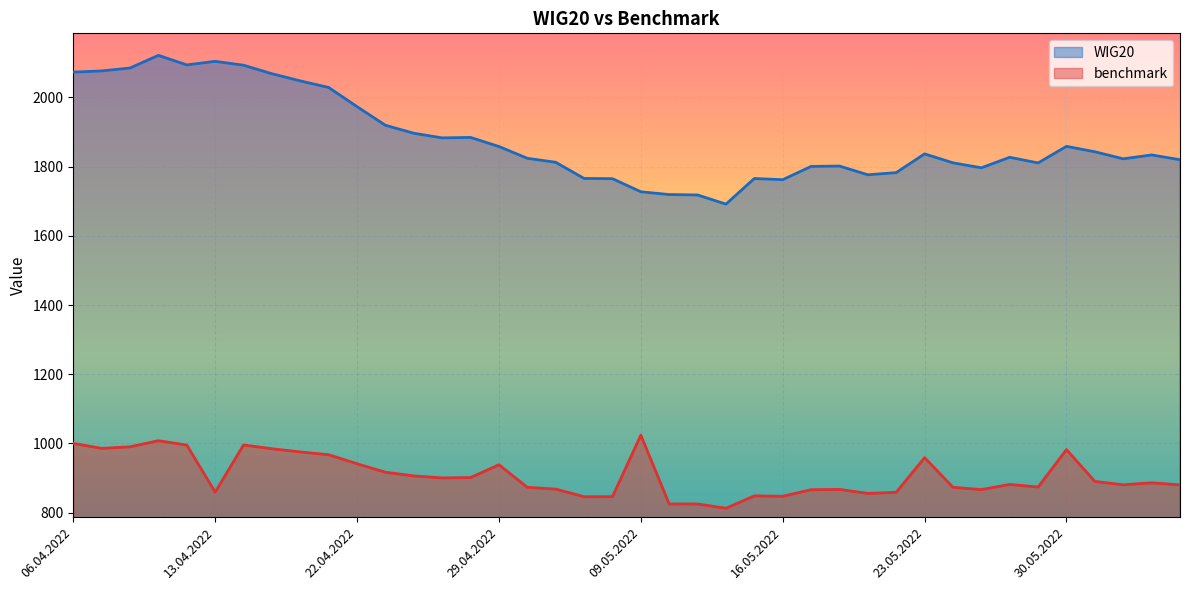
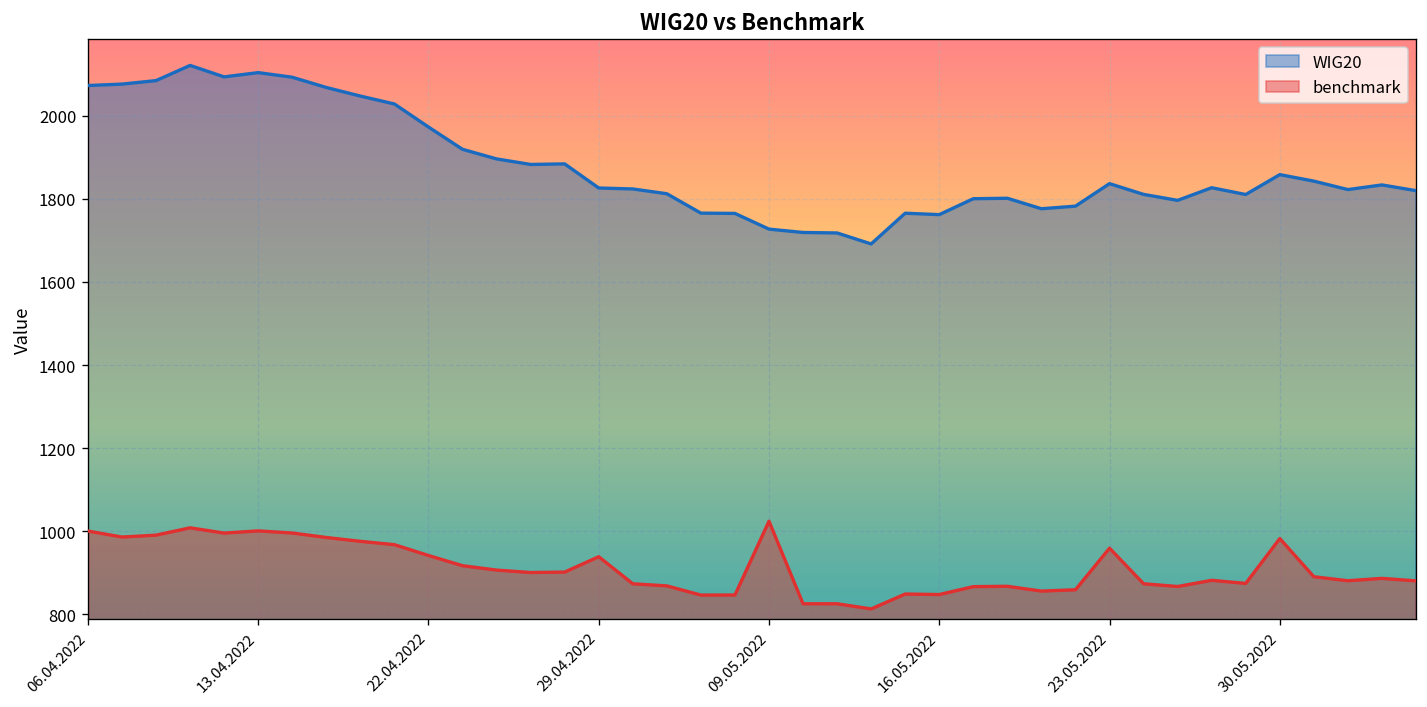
  {
    "WIG20": {
      "06.04.2022": 2070,
      "13.04.2022": 2100,
      "22.04.2022": 1970,
-     "29.04.2022": 1860,
+     "29.04.2022": 1830,
      "09.05.2022": 1730,
      "16.05.2022": 1760,
      "23.05.2022": 1840,
      "30.05.2022": 1860
    },
    "benchmark": {
      "06.04.2022": 1000,
-     "13.04.2022": 860,
+     "13.04.2022": 1000,
      "22.04.2022": 940,
      "29.04.2022": 940,
      "09.05.2022": 1020,
      "16.05.2022": 850,
      "23.05.2022": 960,
      "30.05.2022": 980
    }
  }
